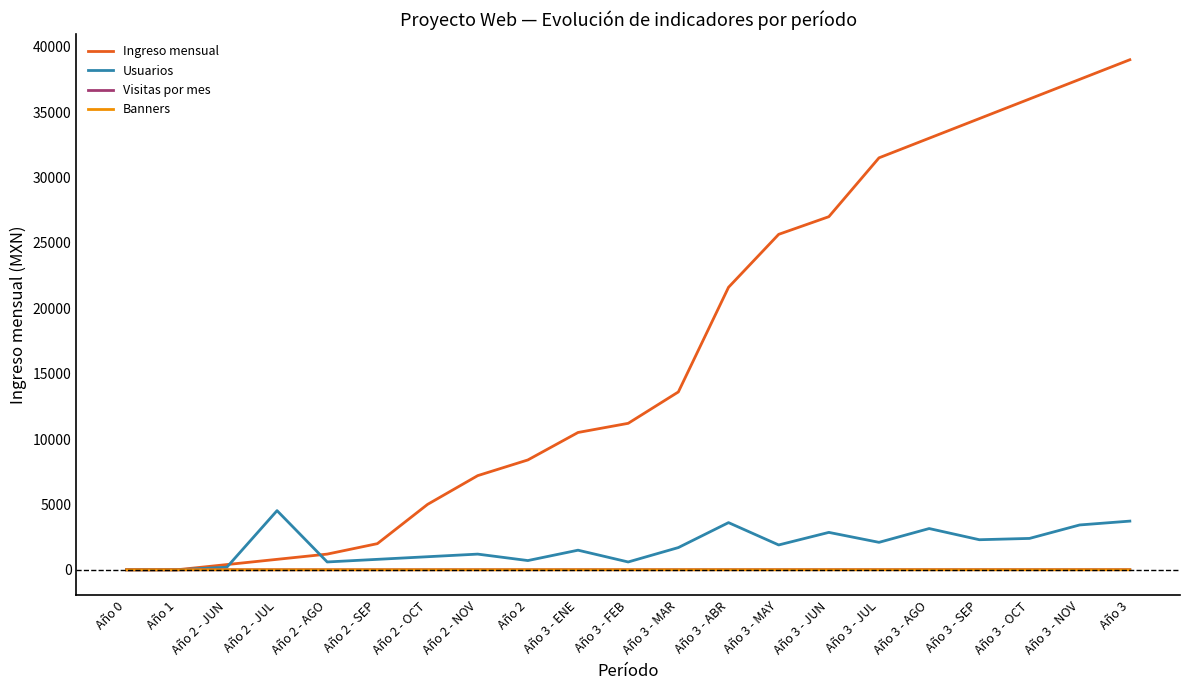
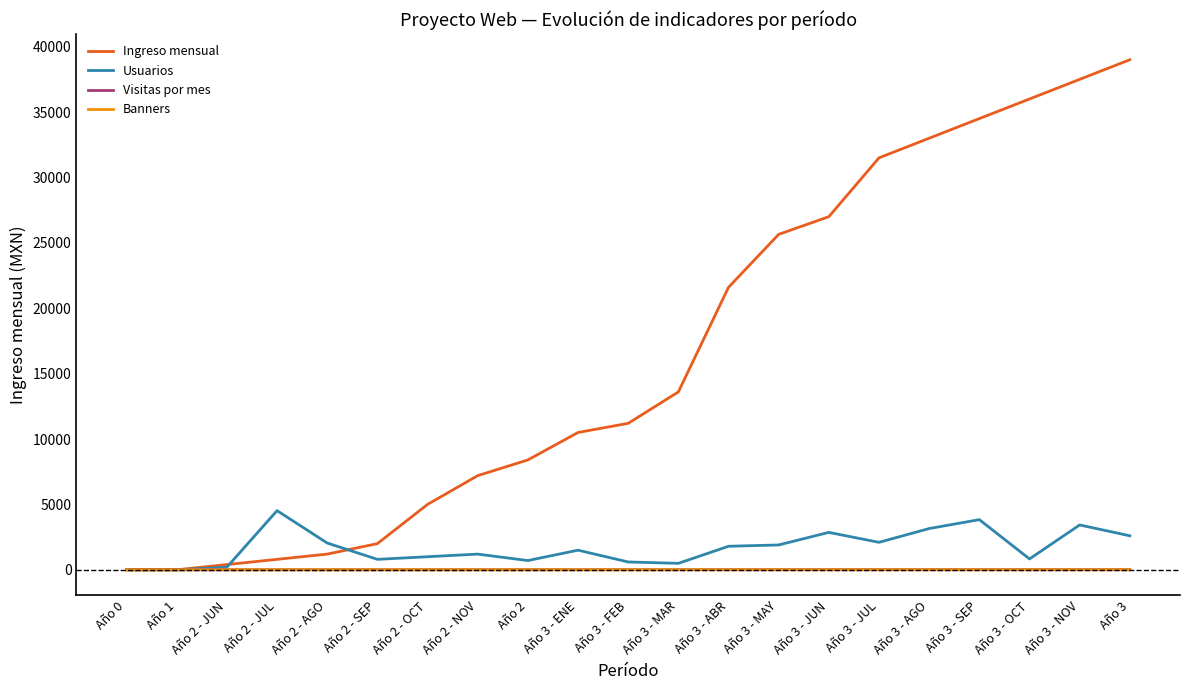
  {
    "Usuarios": {
      "Año 2 - JUN": 200,
      "Año 2 - JUL": 4500,
-     "Año 2 - AGO": 600,
+     "Año 2 - AGO": 2000,
      "Año 2 - SEP": 800,
      "Año 2 - OCT": 1000,
      "Año 2 - NOV": 1200,
      "Año 2": 700,
      "Año 3 - ENE": 1500,
      "Año 3 - FEB": 600,
-     "Año 3 - MAR": 1700,
-     "Año 3 - ABR": 3600,
+     "Año 3 - MAR": 500,
+     "Año 3 - ABR": 1800,
      "Año 3 - MAY": 1900,
      "Año 3 - JUN": 2900,
      "Año 3 - JUL": 2100,
      "Año 3 - AGO": 3200,
-     "Año 3 - SEP": 2300,
-     "Año 3 - OCT": 2400,
+     "Año 3 - SEP": 3800,
+     "Año 3 - OCT": 800,
      "Año 3 - NOV": 3400,
-     "Año 3": 3700
+     "Año 3": 2600
    }
  }
